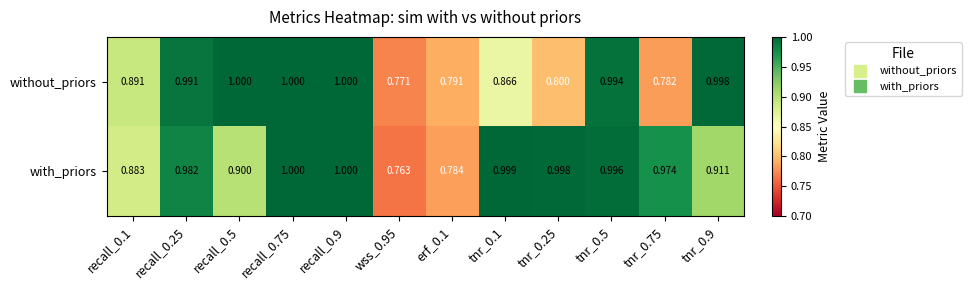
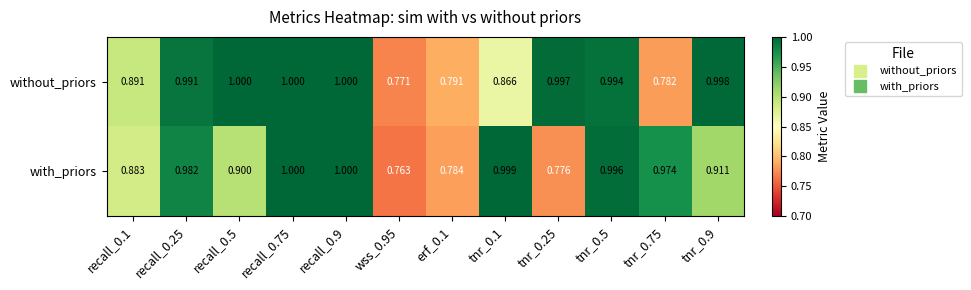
  {
    "without_priors": {
      "recall_0.1": 0.891,
      "recall_0.25": 0.991,
      "recall_0.5": 1.000,
      "recall_0.75": 1.000,
      "recall_0.9": 1.000,
      "wss_0.95": 0.771,
      "erf_0.1": 0.791,
      "tnr_0.1": 0.866,
-     "tnr_0.25": 0.800,
+     "tnr_0.25": 0.997,
      "tnr_0.5": 0.994,
      "tnr_0.75": 0.782,
      "tnr_0.9": 0.998
    },
    "with_priors": {
      "recall_0.1": 0.883,
      "recall_0.25": 0.982,
      "recall_0.5": 0.900,
      "recall_0.75": 1.000,
      "recall_0.9": 1.000,
      "wss_0.95": 0.763,
      "erf_0.1": 0.784,
      "tnr_0.1": 0.999,
-     "tnr_0.25": 0.998,
+     "tnr_0.25": 0.776,
      "tnr_0.5": 0.996,
      "tnr_0.75": 0.974,
      "tnr_0.9": 0.911
    }
  }
